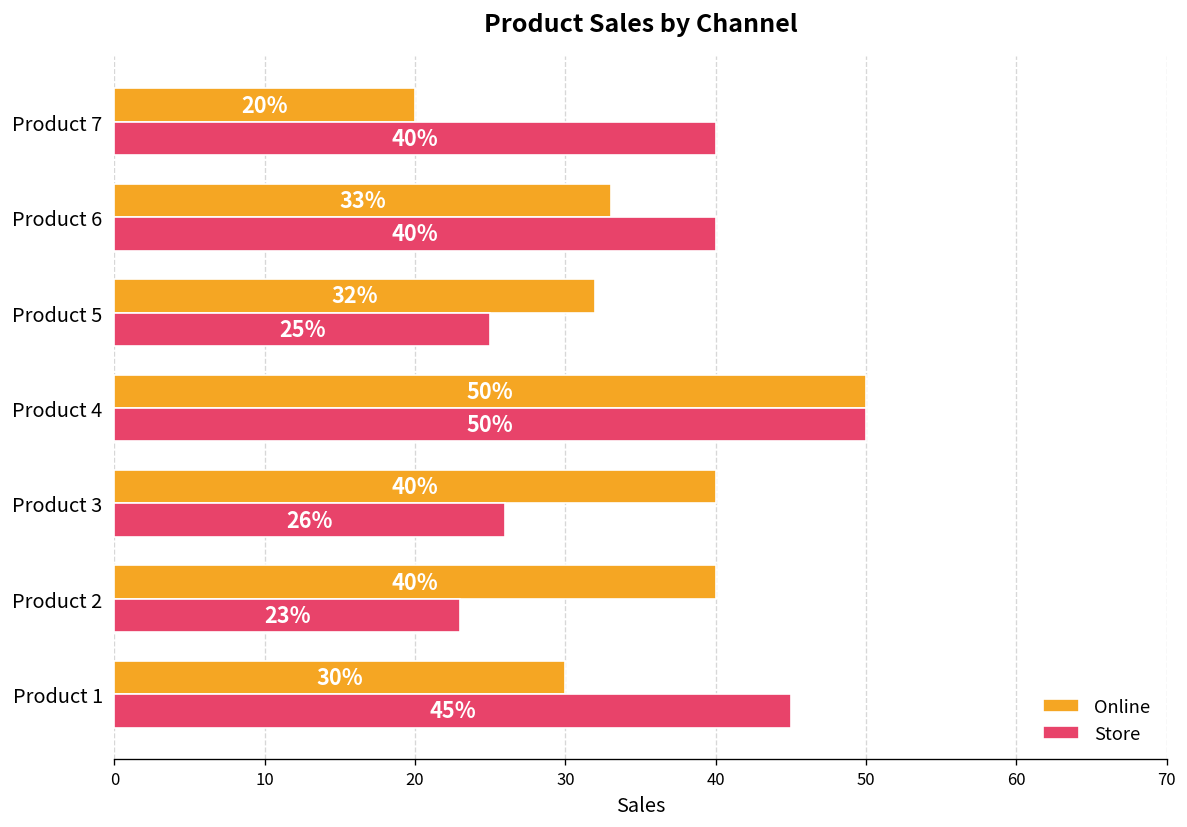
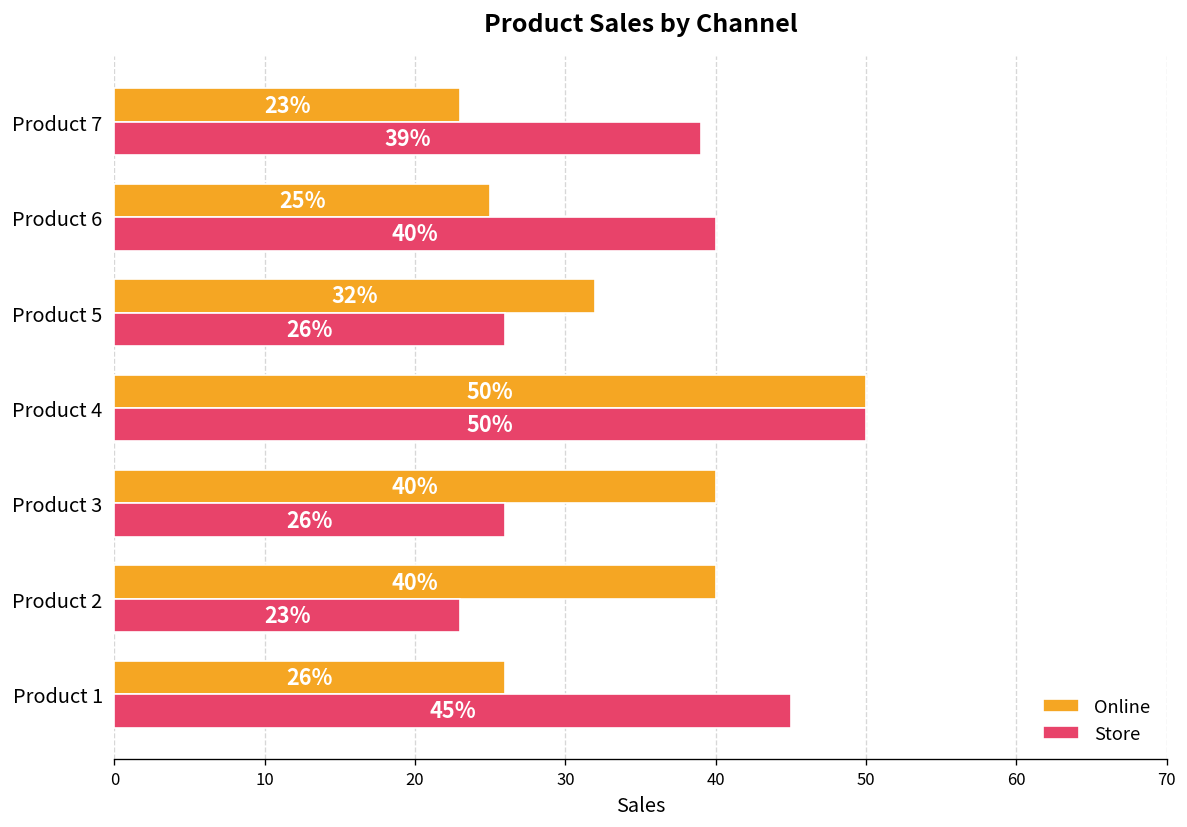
  {
    "Online": {
-     "Product 7": "20%",
-     "Product 6": "33%",
+     "Product 7": "23%",
+     "Product 6": "25%",
      "Product 5": "32%",
      "Product 4": "50%",
      "Product 3": "40%",
      "Product 2": "40%",
-     "Product 1": "30%"
+     "Product 1": "26%"
    },
    "Store": {
-     "Product 7": "40%",
+     "Product 7": "39%",
      "Product 6": "40%",
-     "Product 5": "25%",
+     "Product 5": "26%",
      "Product 4": "50%",
      "Product 3": "26%",
      "Product 2": "23%",
      "Product 1": "45%"
    }
  }
